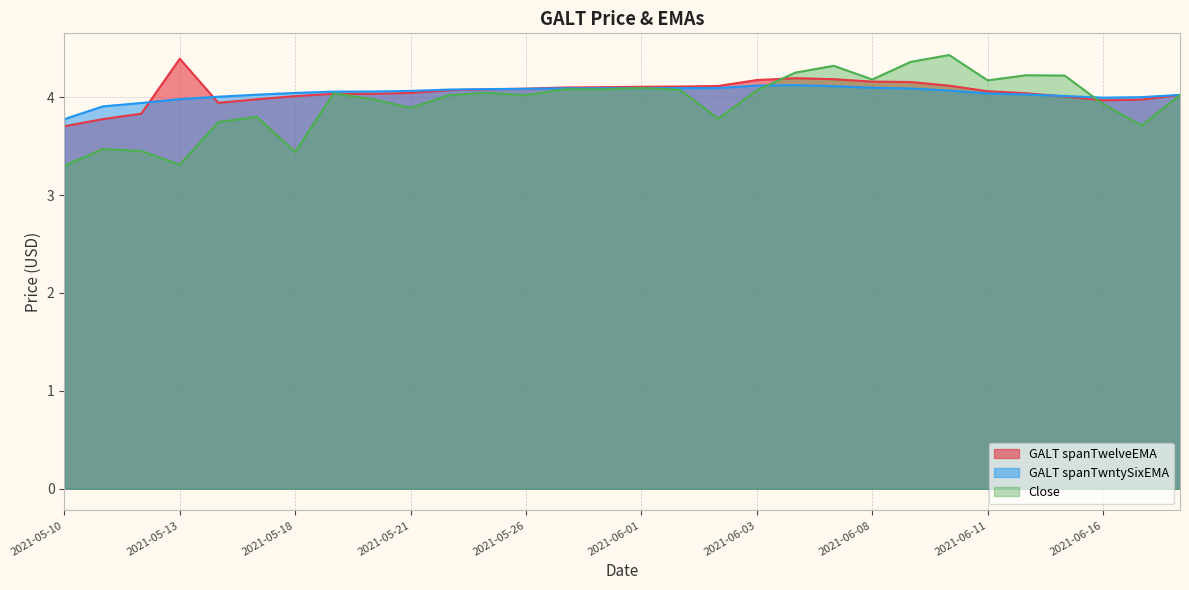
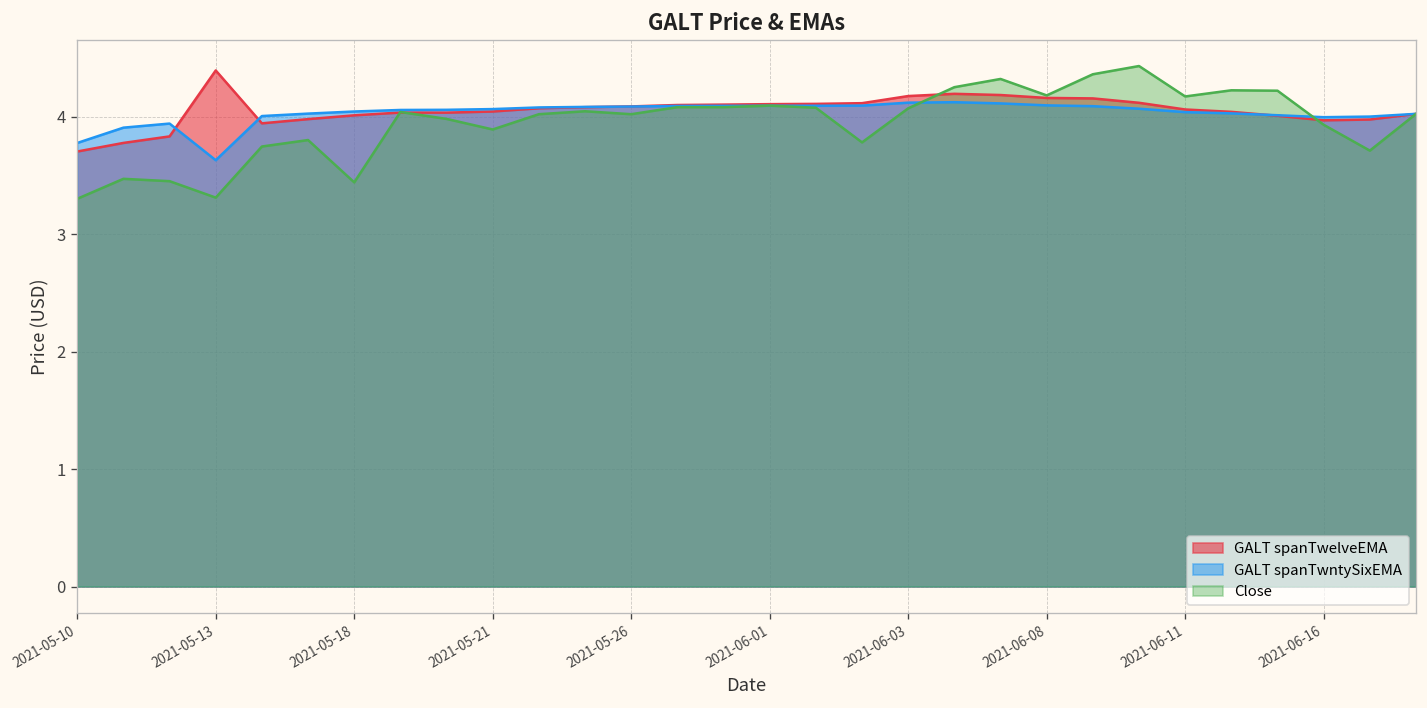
  {
    "GALT spanTwelveEMA": {
      "2021-05-10": 3.7,
      "2021-05-13": 4.4,
      "2021-05-18": 4.0,
      "2021-06-03": 4.2,
      "2021-06-16": 4.0
    },
    "GALT spanTwntySixEMA": {
      "2021-05-10": 3.8,
-     "2021-05-13": 4.0,
+     "2021-05-13": 3.6,
      "2021-05-18": 4.0,
      "2021-06-03": 4.1,
      "2021-06-08": 4.1,
      "2021-06-16": 4.0
    },
    "Close": {
      "2021-05-10": 3.3,
      "2021-05-13": 3.3,
      "2021-05-18": 3.4,
      "2021-05-21": 3.9,
      "2021-05-26": 4.0,
      "2021-06-03": 4.1,
      "2021-06-11": 4.2,
      "2021-06-16": 3.9
    }
  }
